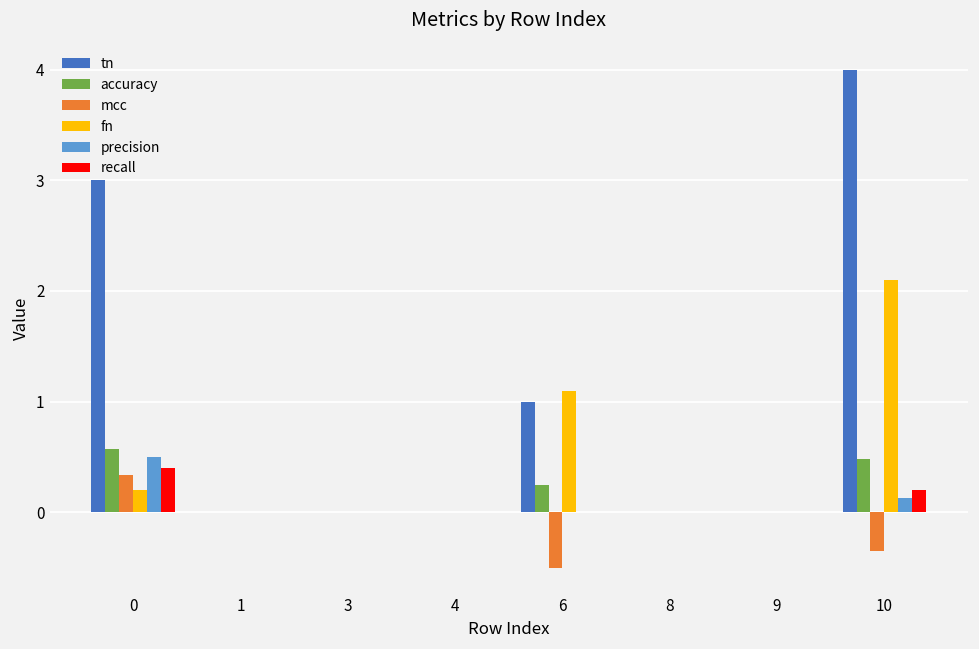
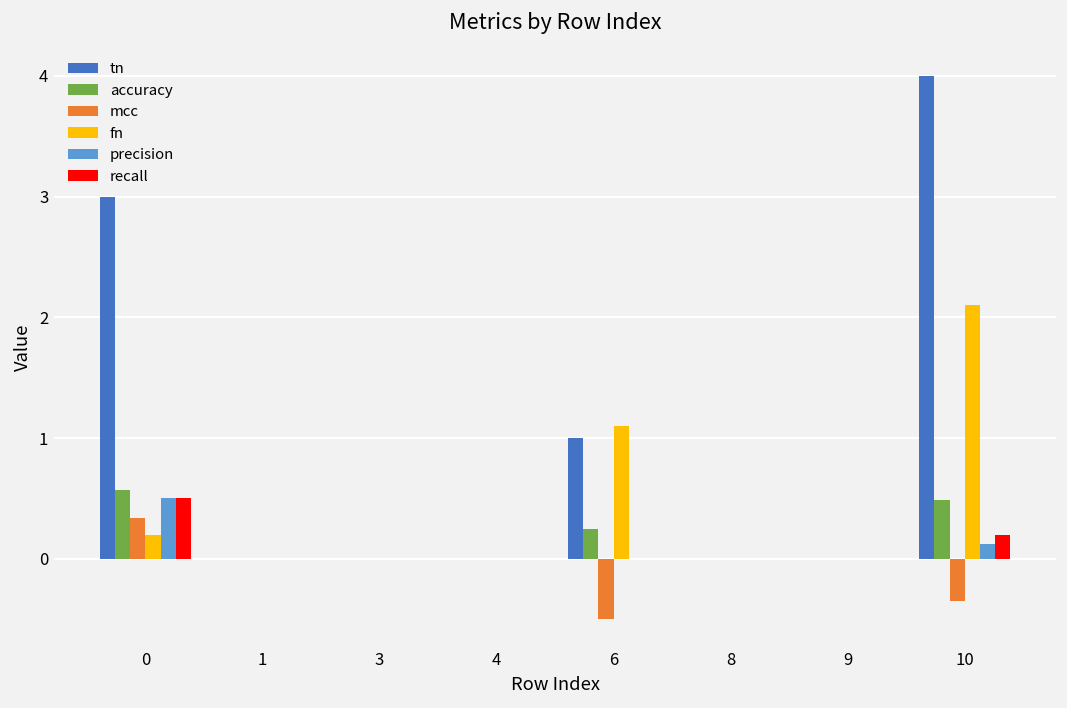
  {
    "accuracy": {
      "0": 0.57,
      "1": 0.0,
      "3": 0.0,
      "4": 0.0,
      "6": 0.25,
      "8": 0.0,
      "9": 0.0,
      "10": 0.5
    },
    "mcc": {
      "0": 0.34,
      "1": 0.0,
      "3": 0.0,
      "4": 0.0,
      "6": -0.5,
      "8": 0.0,
      "9": 0.0,
      "10": -0.35
    },
    "fn": {
      "0": 0.2,
      "1": 0.0,
      "3": 0.0,
      "4": 0.0,
      "6": 1.1,
      "8": 0.0,
      "9": 0.0,
      "10": 2.1
    },
    "recall": {
-     "0": 0.4,
+     "0": 0.5,
      "1": 0.0,
      "3": 0.0,
      "4": 0.0,
      "6": 0.0,
      "8": 0.0,
      "9": 0.0,
      "10": 0.2
    }
  }
